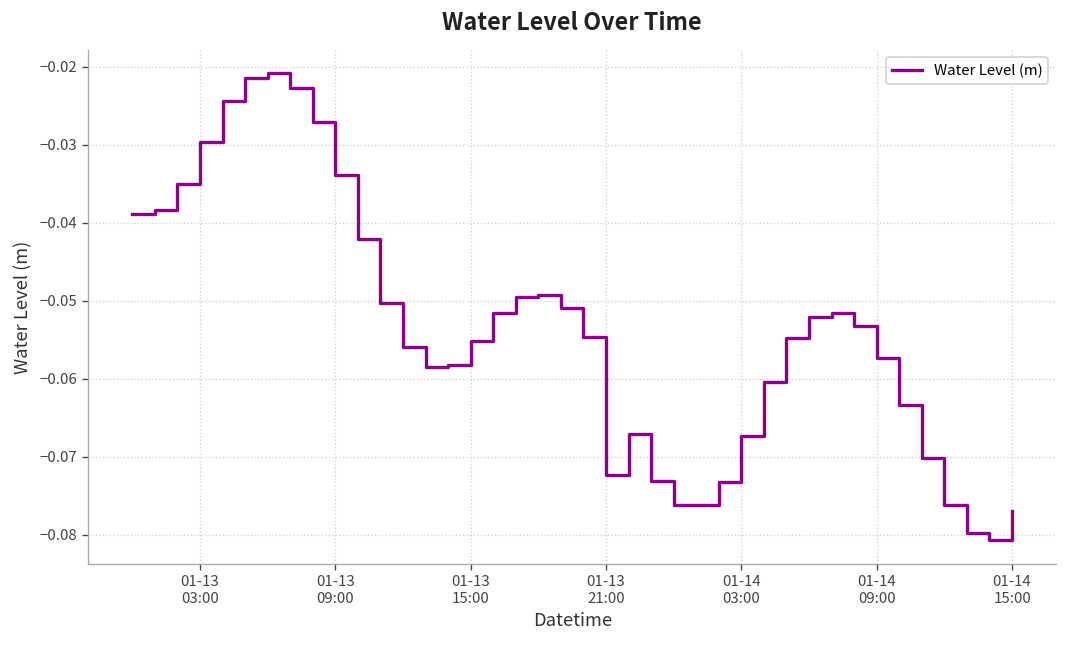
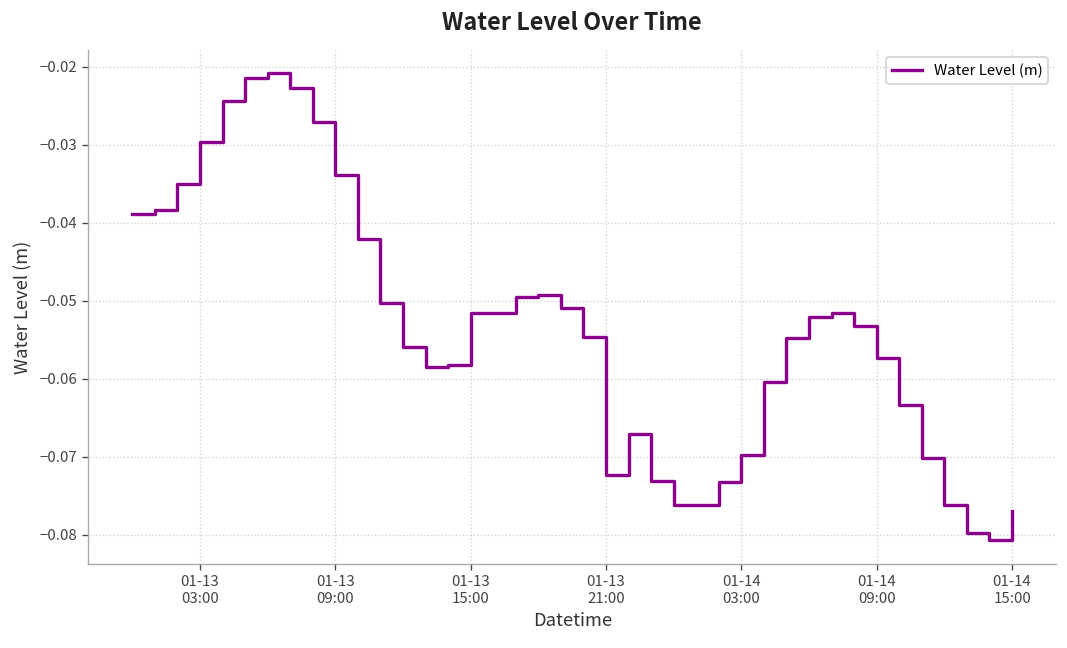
  {
    "01-13 03:00": -0.030,
    "01-13 09:00": -0.034,
-   "01-13 15:00": -0.055,
+   "01-13 15:00": -0.052,
    "01-13 21:00": -0.072,
-   "01-14 03:00": -0.067,
+   "01-14 03:00": -0.070,
    "01-14 09:00": -0.057,
    "01-14 15:00": -0.077
  }
